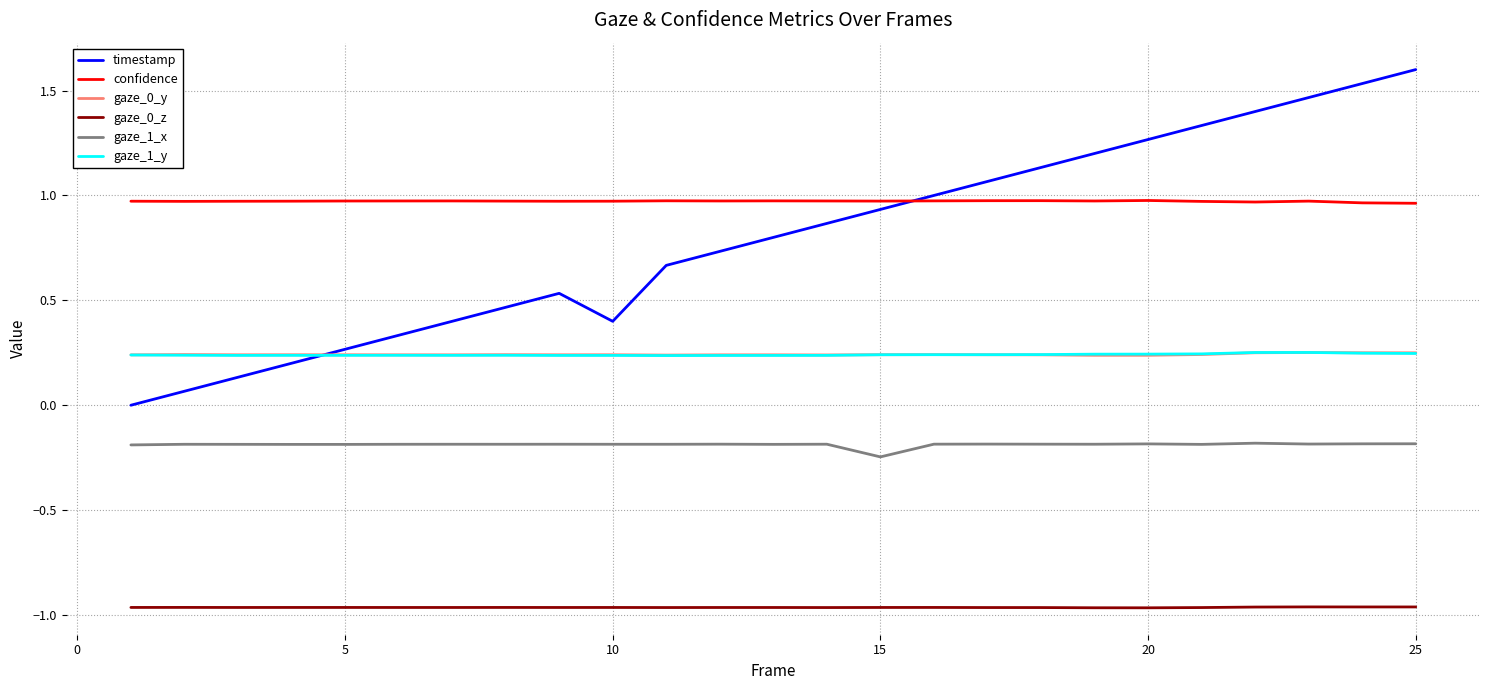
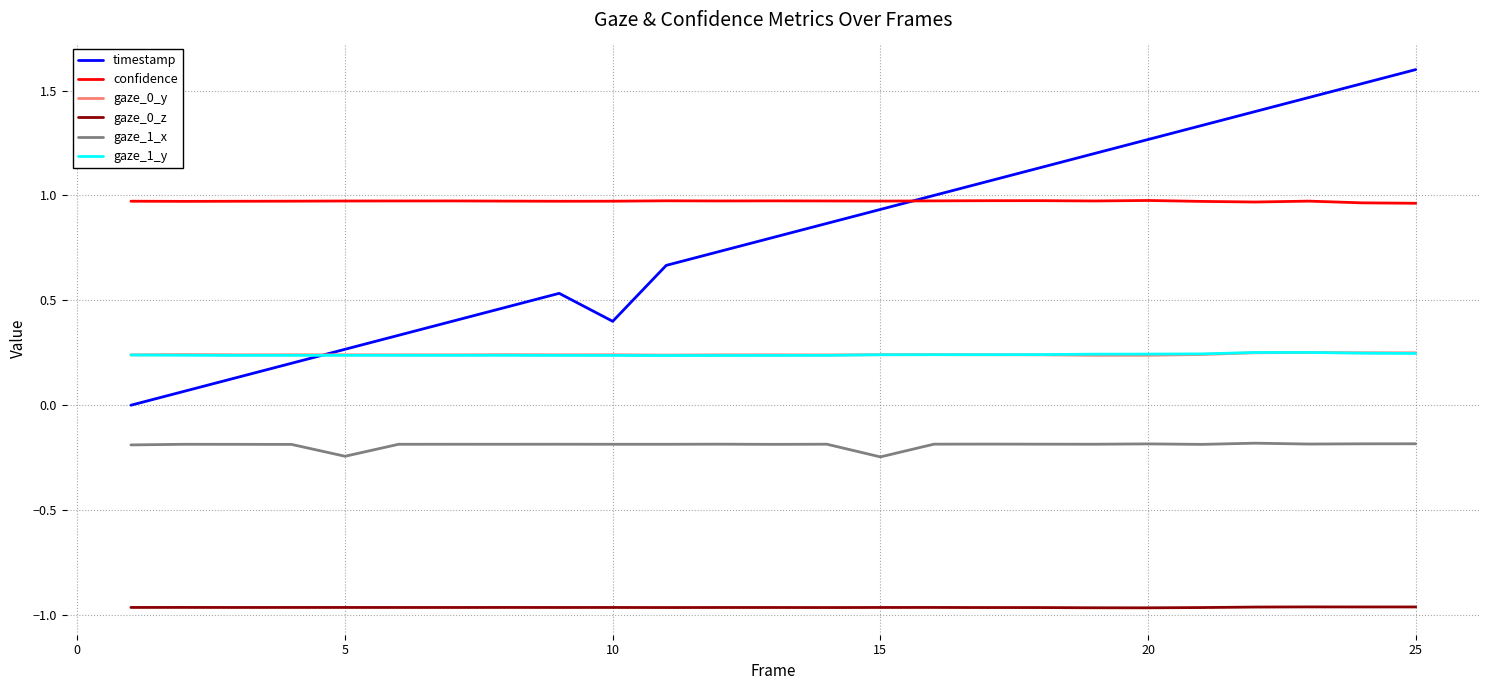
  {
    "timestamp": {
      "5": 0.27,
      "10": 0.40,
      "15": 0.93,
      "20": 1.27,
      "25": 1.60
    },
    "confidence": {
      "5": 0.97,
      "10": 0.97,
      "15": 0.97,
      "20": 0.98,
      "25": 0.96
    },
    "gaze_0_z": {
      "5": -0.96,
      "10": -0.96,
      "15": -0.96,
      "20": -0.97,
      "25": -0.96
    },
    "gaze_1_x": {
-     "5": -0.19,
+     "5": -0.24,
      "10": -0.19,
      "15": -0.25,
      "20": -0.18,
      "25": -0.18
    }
  }
